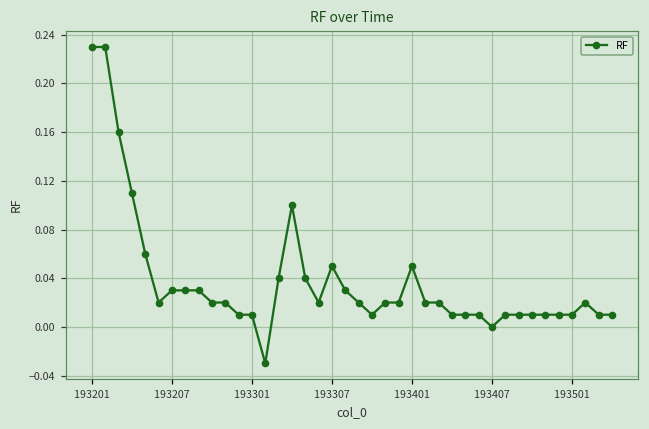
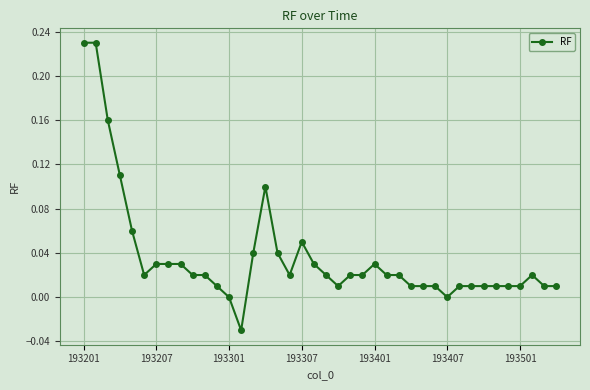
  {
    "193201": 0.23,
    "193207": 0.03,
-   "193301": 0.01,
+   "193301": 0.00,
    "193307": 0.05,
-   "193401": 0.05,
+   "193401": 0.03,
    "193407": 0.00,
    "193501": 0.01
  }
